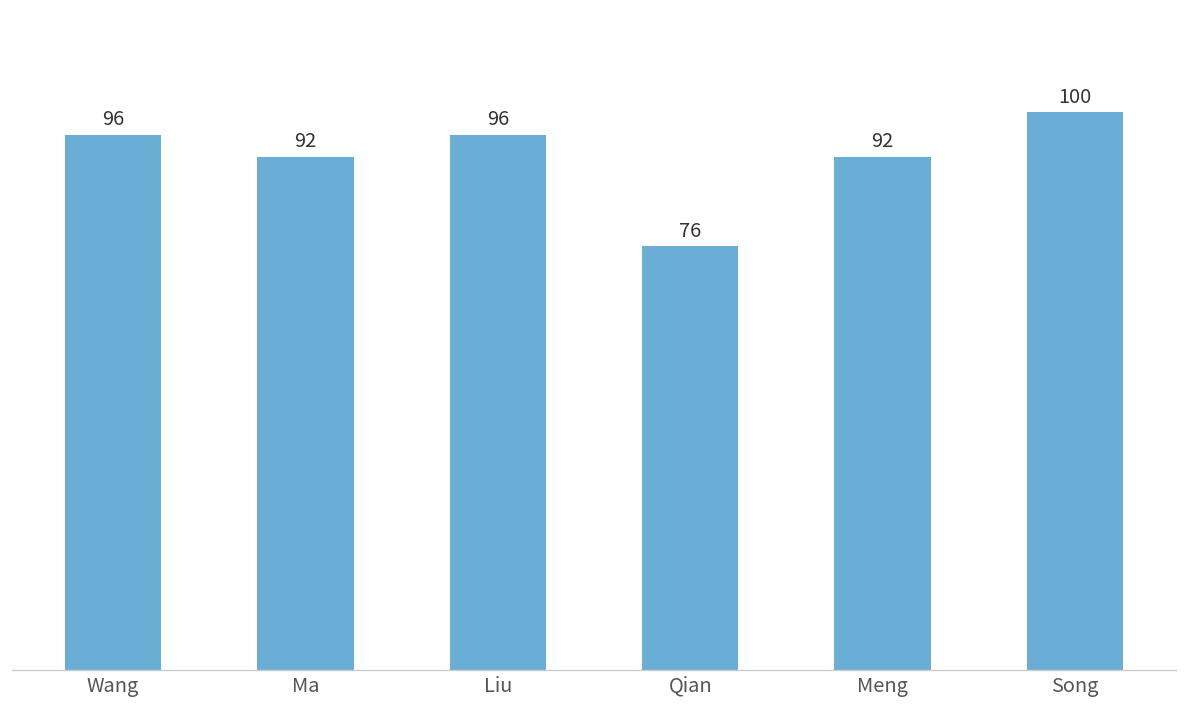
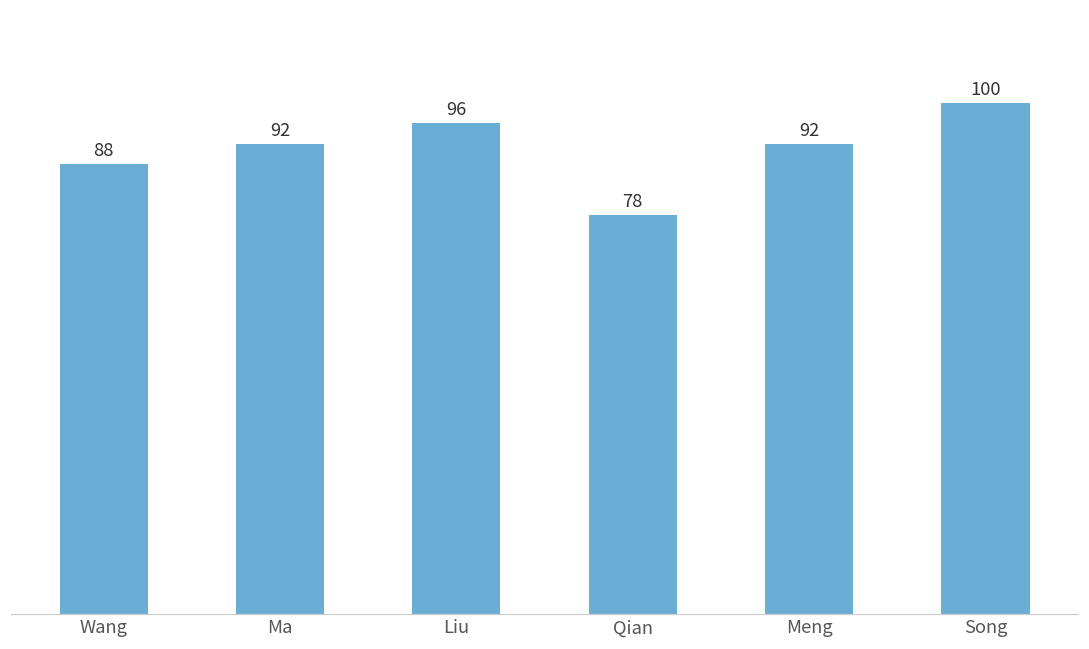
  {
-   "Wang": 96,
+   "Wang": 88,
    "Ma": 92,
    "Liu": 96,
-   "Qian": 76,
+   "Qian": 78,
    "Meng": 92,
    "Song": 100
  }
